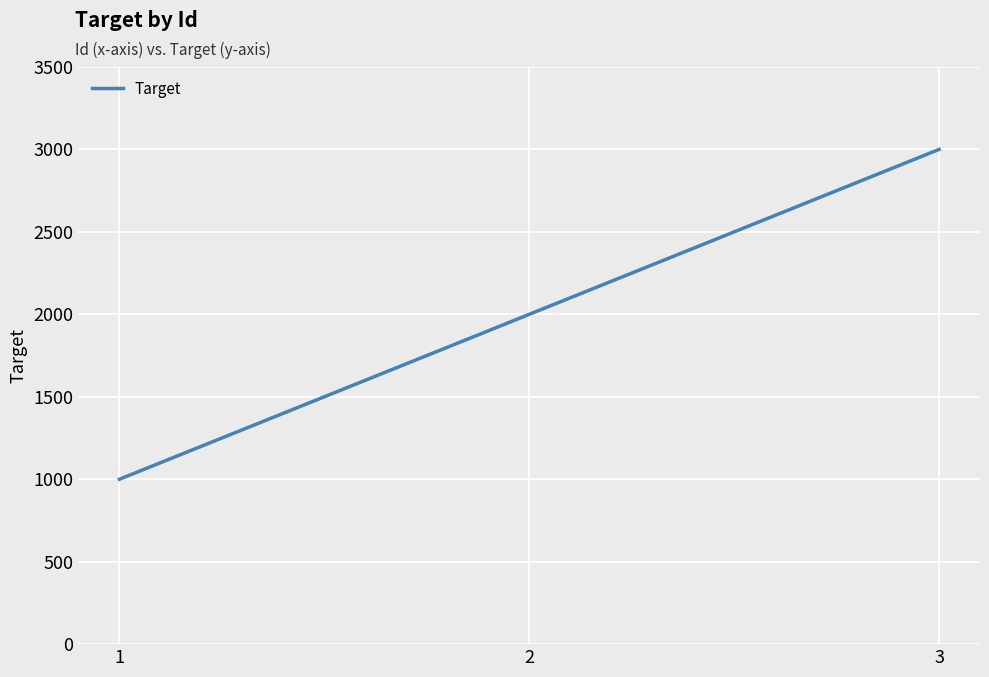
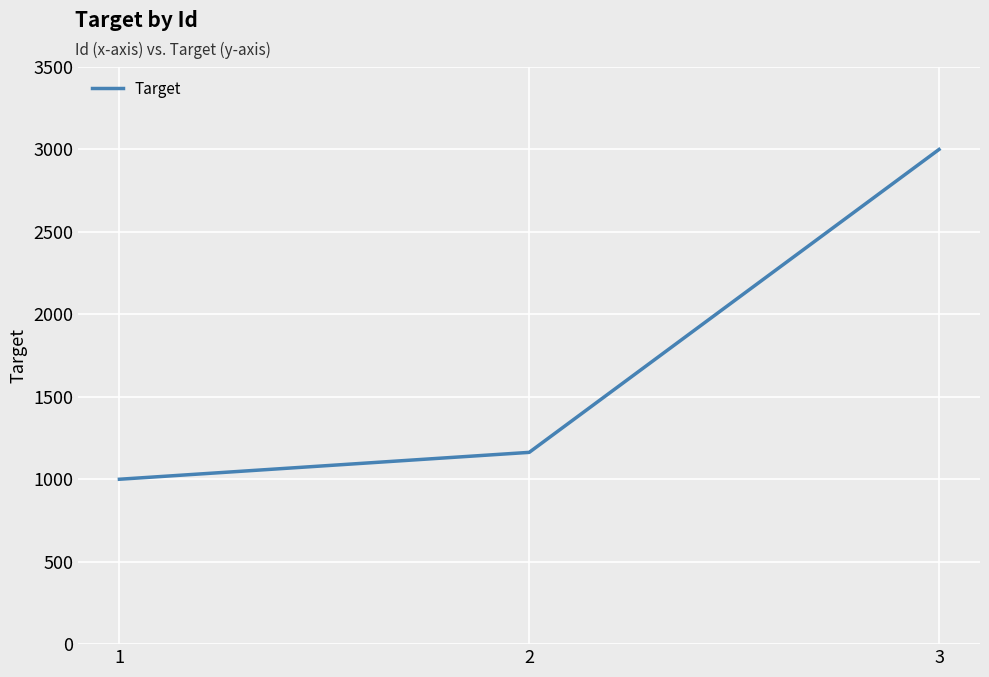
  {
    "1": 1000,
-   "2": 2000,
+   "2": 1160,
    "3": 3000
  }
